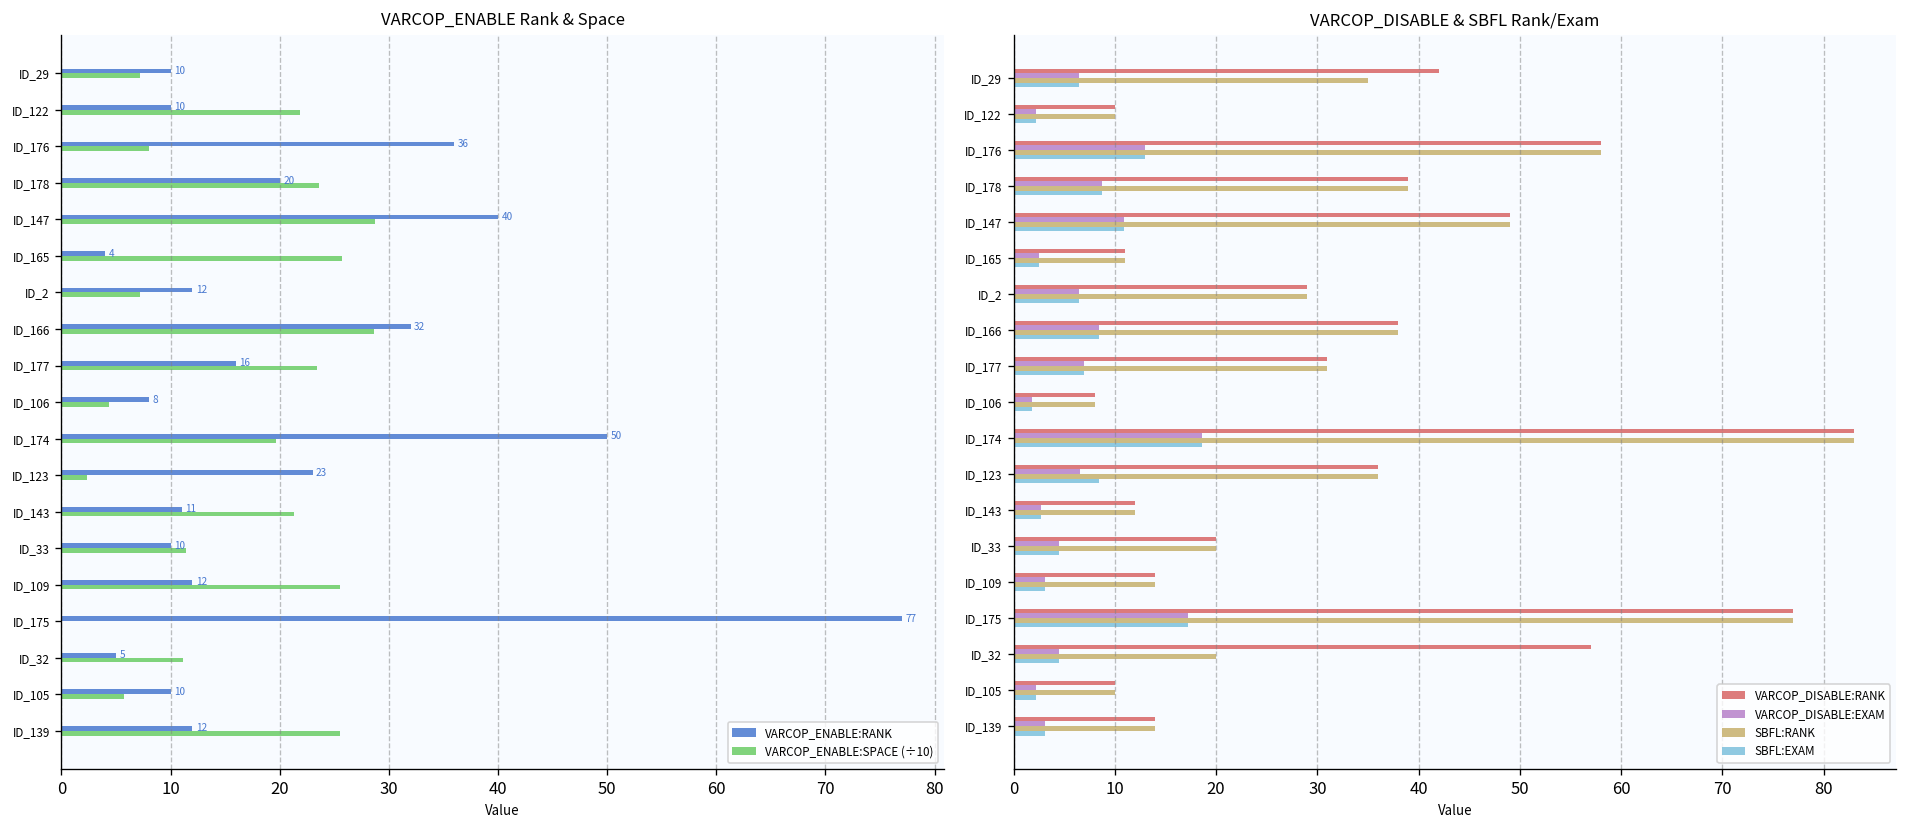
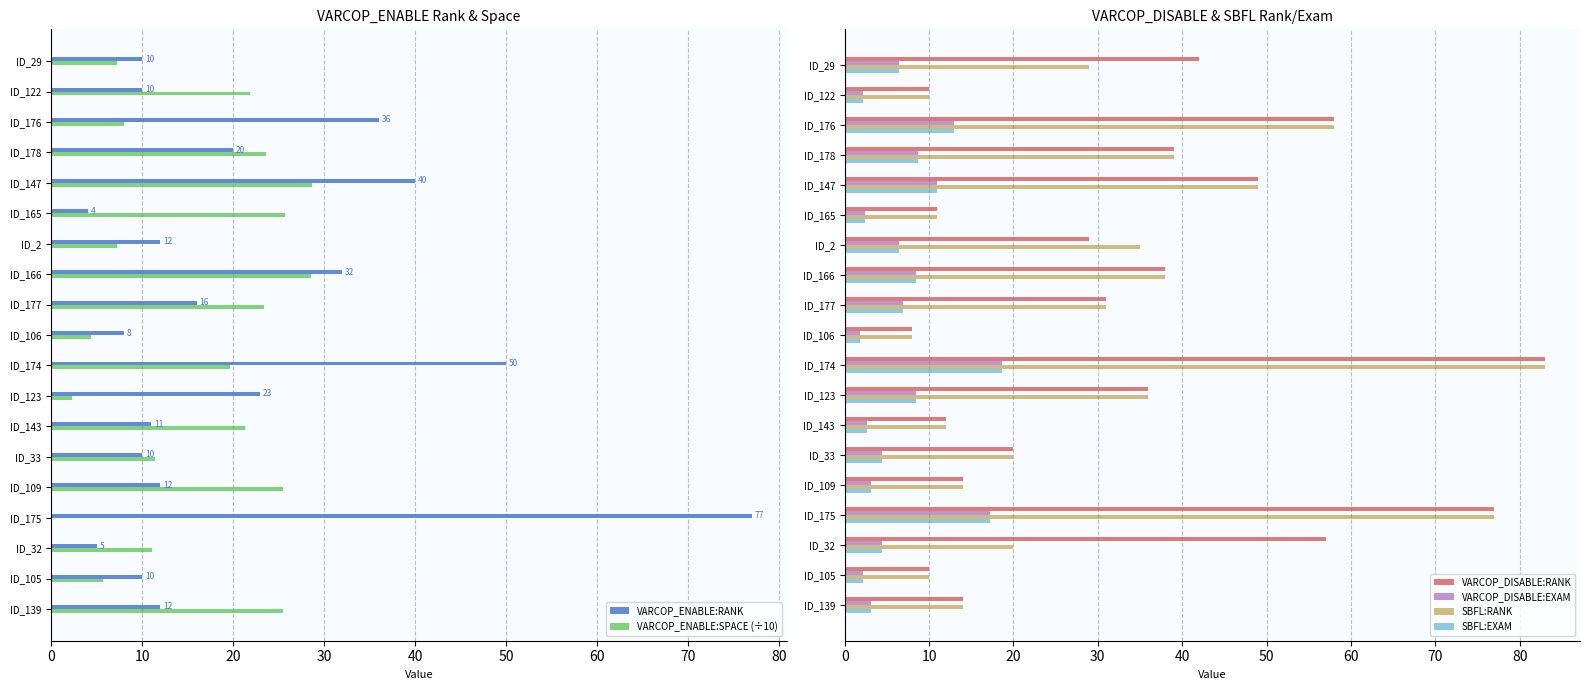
  {
    "VARCOP_ENABLE Rank & Space": {
      "VARCOP_ENABLE:RANK": {
        "ID_29": 10,
        "ID_122": 10,
        "ID_176": 36,
        "ID_178": 20,
        "ID_147": 40,
        "ID_165": 4,
        "ID_2": 12,
        "ID_166": 32,
        "ID_177": 16,
        "ID_106": 8,
        "ID_174": 50,
        "ID_123": 23,
        "ID_143": 11,
        "ID_33": 10,
        "ID_109": 12,
        "ID_175": 77,
        "ID_32": 5,
        "ID_105": 10,
        "ID_139": 12
      },
      "VARCOP_ENABLE:SPACE (÷10)": {
        "ID_29": 7,
        "ID_122": 22,
        "ID_176": 8,
        "ID_178": 24,
        "ID_147": 29,
        "ID_165": 26,
        "ID_2": 7,
        "ID_166": 29,
        "ID_177": 23,
        "ID_106": 4,
        "ID_174": 20,
        "ID_123": 2,
        "ID_143": 21,
        "ID_109": 26,
        "ID_175": 0,
        "ID_32": 11,
        "ID_105": 6,
        "ID_139": 26
      }
    },
    "VARCOP_DISABLE & SBFL Rank/Exam": {
      "VARCOP_DISABLE:RANK": {
        "ID_29": 42,
        "ID_122": 10,
        "ID_176": 58,
        "ID_178": 39,
        "ID_147": 49,
        "ID_165": 11,
        "ID_2": 29,
        "ID_166": 38,
        "ID_177": 31,
        "ID_106": 8,
        "ID_174": 83,
        "ID_123": 36,
        "ID_143": 12,
        "ID_33": 20,
        "ID_109": 14,
        "ID_175": 77,
        "ID_32": 57,
        "ID_105": 10,
        "ID_139": 14
      },
      "VARCOP_DISABLE:EXAM": {
        "ID_29": 6,
        "ID_122": 2,
        "ID_176": 13,
        "ID_178": 9,
        "ID_147": 11,
        "ID_165": 2,
        "ID_2": 6,
        "ID_166": 8,
        "ID_177": 7,
        "ID_106": 2,
        "ID_174": 19,
-       "ID_123": 7,
+       "ID_123": 8,
        "ID_143": 3,
        "ID_33": 4,
        "ID_109": 3,
        "ID_175": 17,
        "ID_32": 4,
        "ID_105": 2,
        "ID_139": 3
      },
      "SBFL:RANK": {
-       "ID_29": 35,
+       "ID_29": 29,
        "ID_122": 10,
        "ID_176": 58,
        "ID_178": 39,
        "ID_147": 49,
        "ID_165": 11,
-       "ID_2": 29,
+       "ID_2": 35,
        "ID_166": 38,
        "ID_177": 31,
        "ID_106": 8,
        "ID_174": 83,
        "ID_123": 36,
        "ID_143": 12,
        "ID_33": 20,
        "ID_109": 14,
        "ID_175": 77,
        "ID_32": 20,
        "ID_105": 10,
        "ID_139": 14
      },
      "SBFL:EXAM": {
        "ID_29": 6,
        "ID_122": 2,
        "ID_176": 13,
        "ID_178": 9,
        "ID_147": 11,
        "ID_165": 2,
        "ID_2": 6,
        "ID_166": 8,
        "ID_177": 7,
        "ID_106": 2,
        "ID_174": 19,
        "ID_123": 8,
        "ID_143": 3,
        "ID_33": 4,
        "ID_109": 3,
        "ID_175": 17,
        "ID_32": 4,
        "ID_105": 2,
        "ID_139": 3
      }
    }
  }
